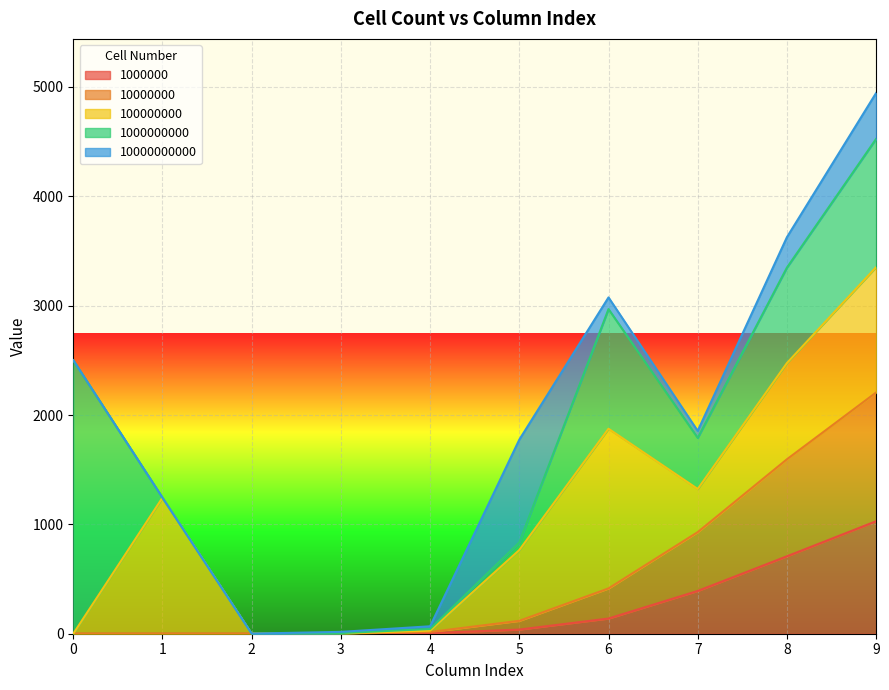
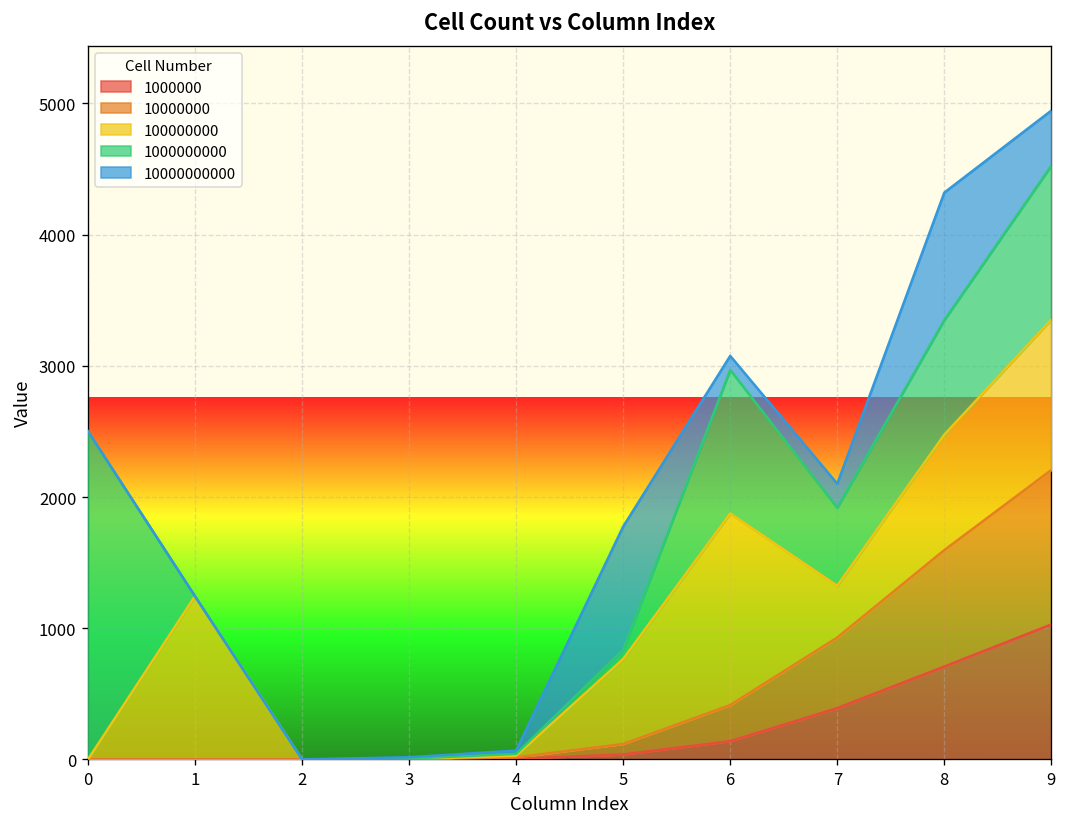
  {
    "100000000": {
      "5": 650,
      "6": 1460,
      "7": 390,
      "8": 880,
      "9": 1150
    },
    "1000000000": {
      "5": 70,
      "6": 1090,
-     "7": 470,
+     "7": 590,
      "8": 870,
      "9": 1170
    },
    "10000000000": {
      "4": 20,
      "5": 940,
      "6": 110,
-     "7": 60,
-     "8": 280,
+     "7": 180,
+     "8": 970,
      "9": 420
    }
  }
